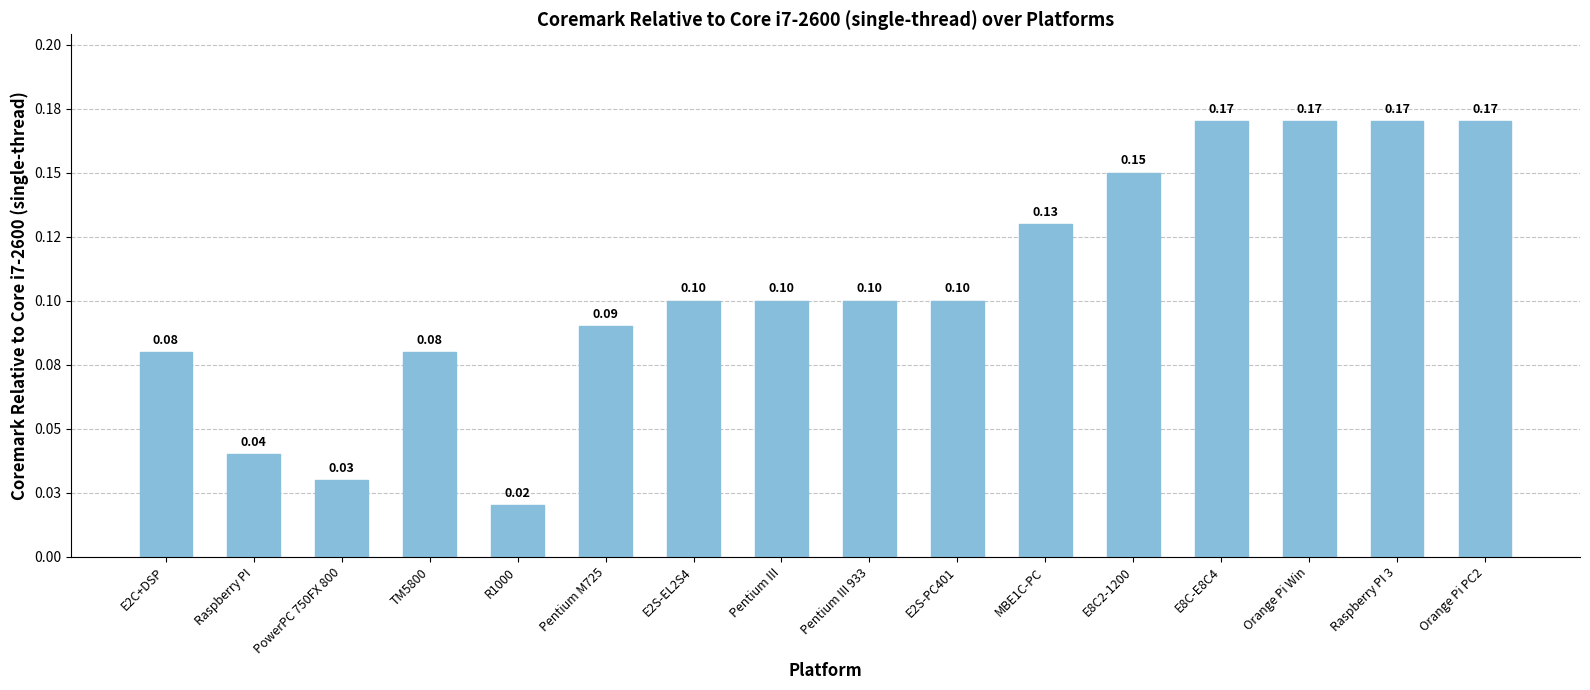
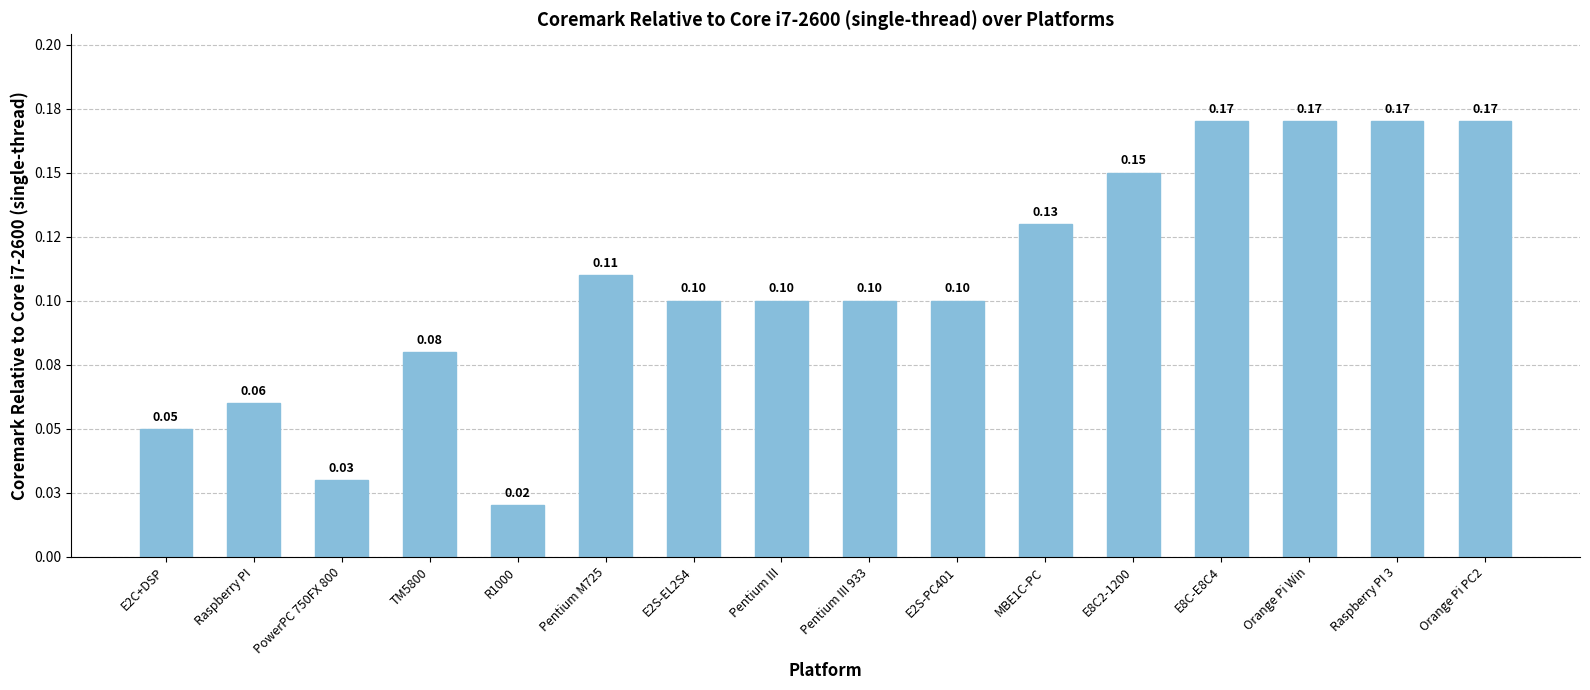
  {
-   "E2C+DSP": 0.08,
-   "Raspberry PI": 0.04,
+   "E2C+DSP": 0.05,
+   "Raspberry PI": 0.06,
    "PowerPC 750FX 800": 0.03,
    "TM5800": 0.08,
    "R1000": 0.02,
-   "Pentium M725": 0.09,
+   "Pentium M725": 0.11,
    "E2S-EL2S4": 0.10,
    "Pentium III": 0.10,
    "Pentium III 933": 0.10,
    "E2S-PC401": 0.10,
    "MBE1C-PC": 0.13,
    "E8C2-1200": 0.15,
    "E8C-E8C4": 0.17,
    "Orange Pi Win": 0.17,
    "Raspberry PI 3": 0.17,
    "Orange Pi PC2": 0.17
  }
